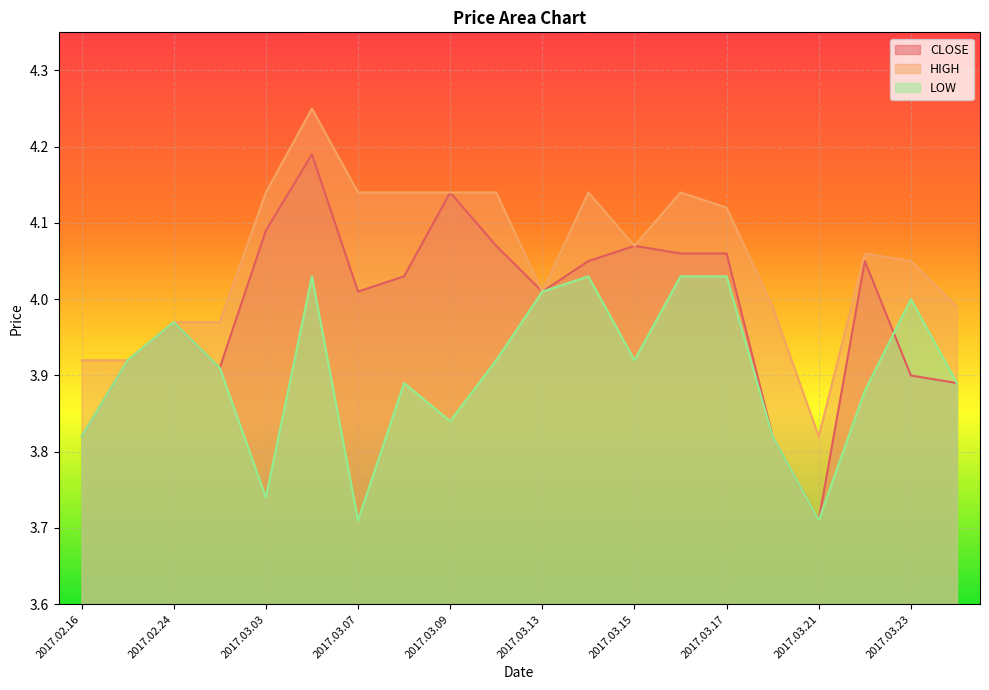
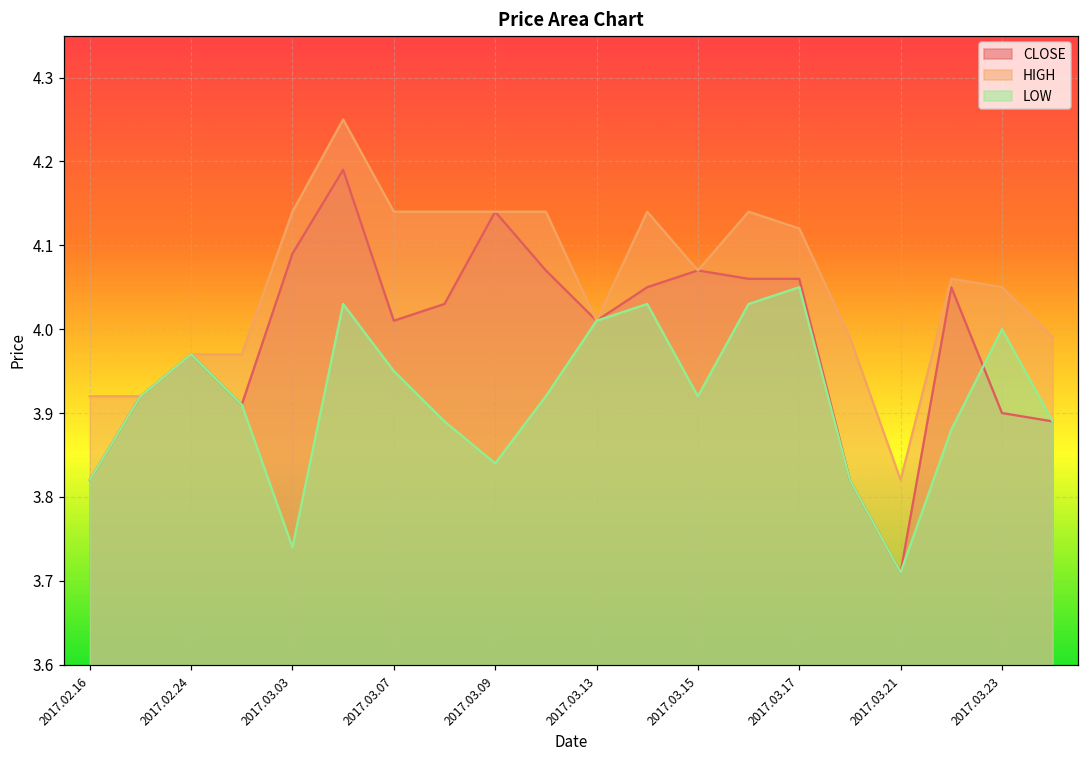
  {
    "LOW": {
      "2017.03.03": 3.74,
-     "2017.03.07": 3.71,
+     "2017.03.07": 3.95,
      "2017.03.09": 3.84,
      "2017.03.15": 3.92,
-     "2017.03.17": 4.03,
+     "2017.03.17": 4.05,
      "2017.03.23": 4.00
    }
  }
